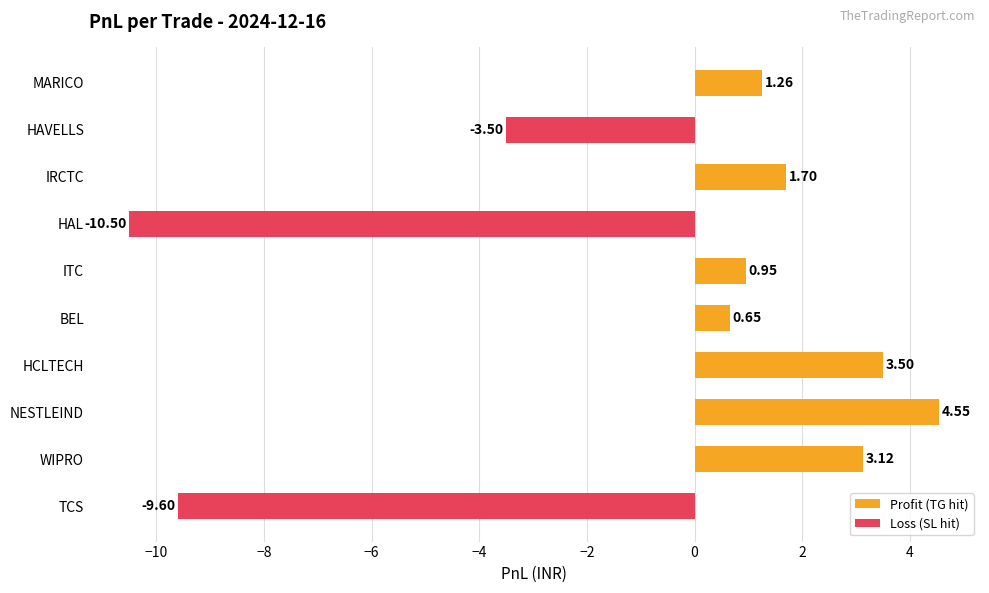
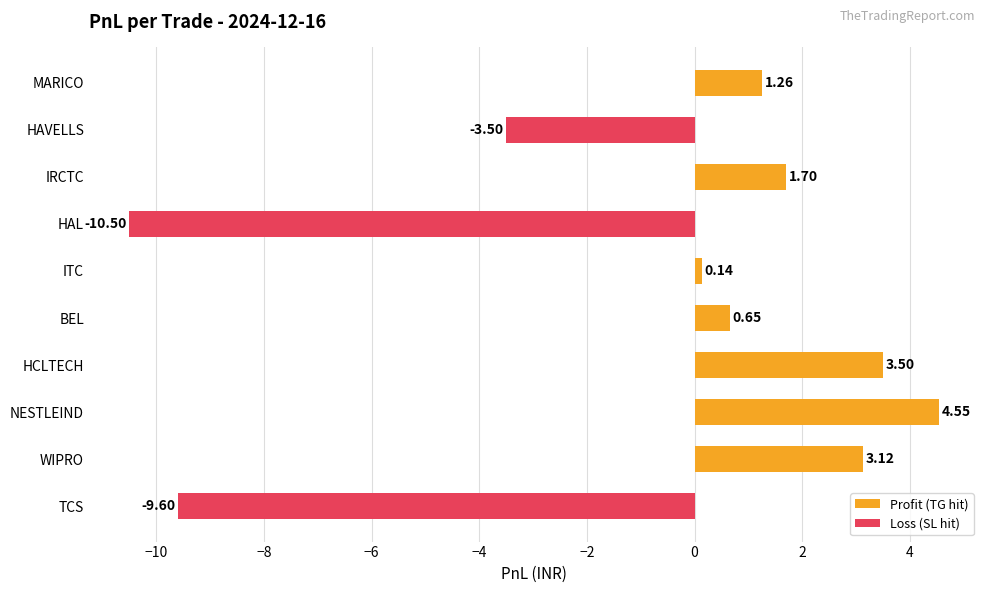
  {
    "MARICO": 1.26,
    "HAVELLS": -3.50,
    "IRCTC": 1.70,
    "HAL": -10.50,
-   "ITC": 0.95,
+   "ITC": 0.14,
    "BEL": 0.65,
    "HCLTECH": 3.50,
    "NESTLEIND": 4.55,
    "WIPRO": 3.12,
    "TCS": -9.60
  }
